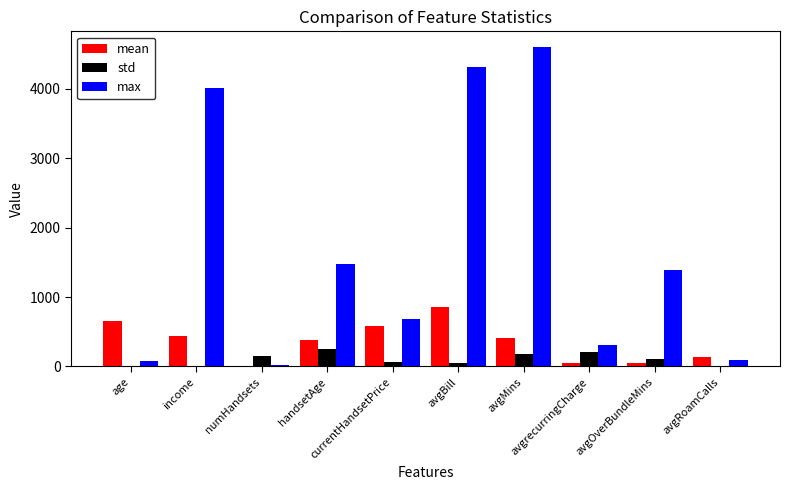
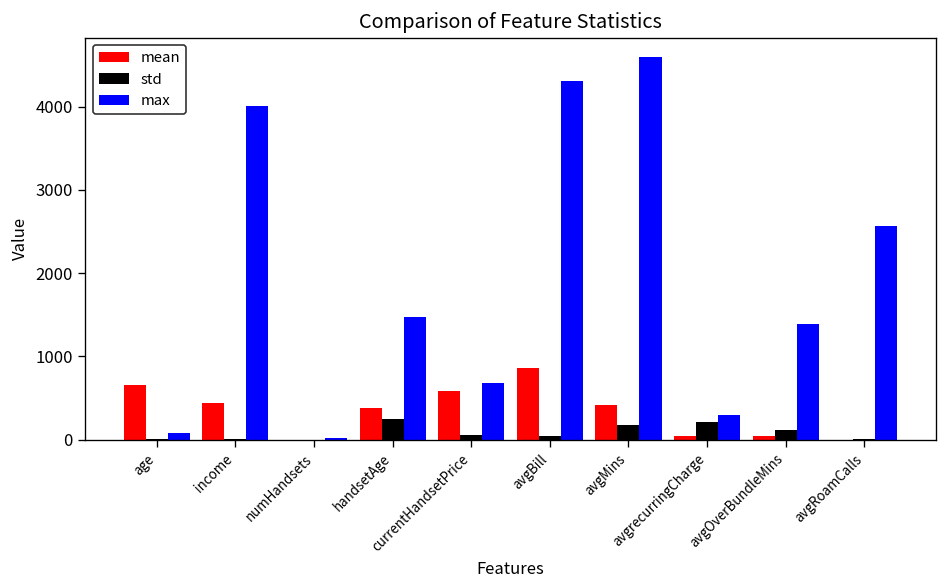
  {
    "mean": {
      "age": 700,
      "income": 400,
      "handsetAge": 400,
      "currentHandsetPrice": 600,
      "avgBill": 900,
      "avgMins": 400,
      "avgrecurringCharge": 0,
      "avgOverBundleMins": 0,
-     "avgRoamCalls": 100
+     "avgRoamCalls": 0
    },
    "std": {
-     "numHandsets": 200,
+     "numHandsets": 0,
      "handsetAge": 300,
      "currentHandsetPrice": 100,
      "avgBill": 0,
      "avgMins": 200,
      "avgrecurringCharge": 200,
      "avgOverBundleMins": 100
    },
    "max": {
      "age": 100,
      "income": 4000,
      "handsetAge": 1500,
      "currentHandsetPrice": 700,
      "avgBill": 4300,
      "avgMins": 4600,
      "avgrecurringCharge": 300,
      "avgOverBundleMins": 1400,
-     "avgRoamCalls": 100
+     "avgRoamCalls": 2600
    }
  }
